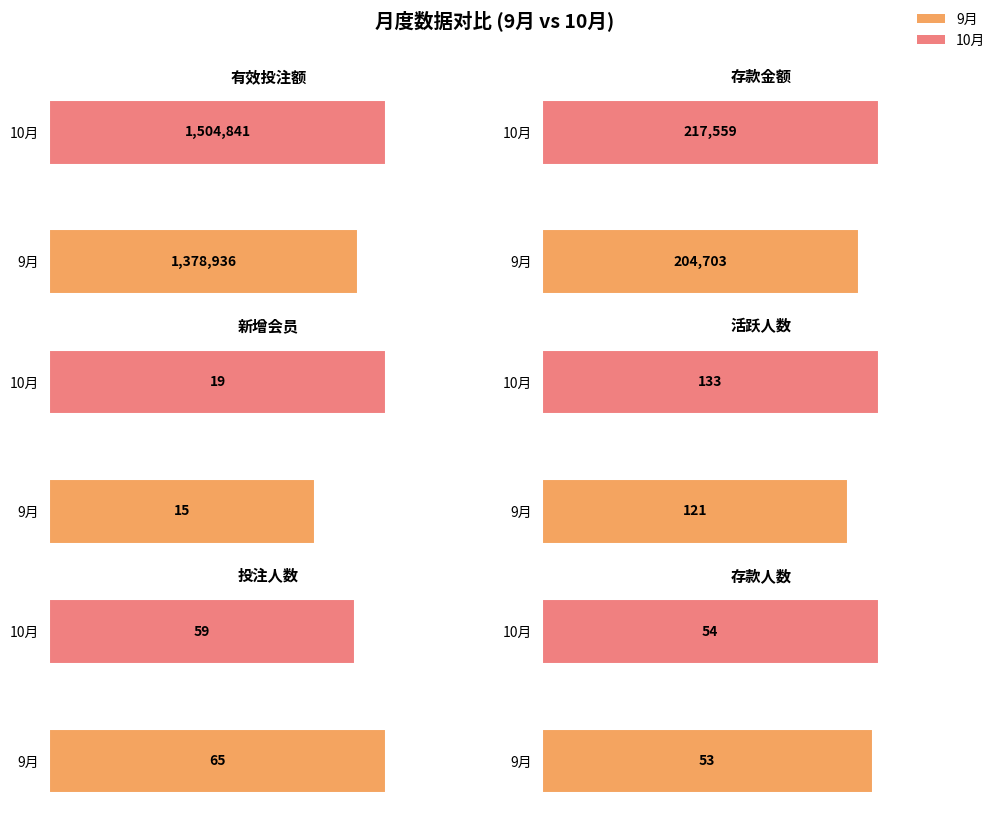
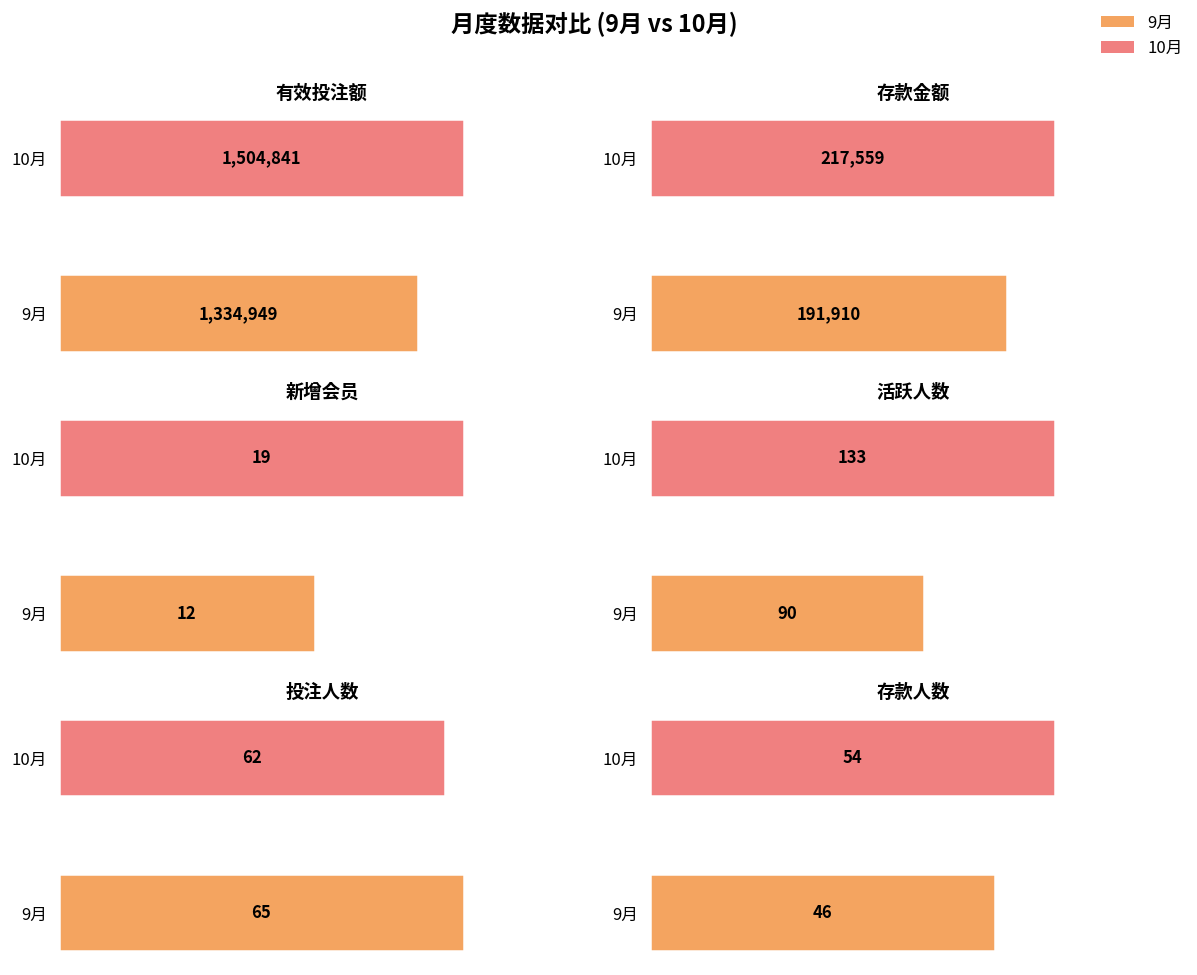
  {
    "有效投注额": {
      "10月": "1,504,841",
-     "9月": "1,378,936"
+     "9月": "1,334,949"
    },
    "存款金额": {
      "10月": "217,559",
-     "9月": "204,703"
+     "9月": "191,910"
    },
    "新增会员": {
      "10月": "19",
-     "9月": "15"
+     "9月": "12"
    },
    "活跃人数": {
      "10月": "133",
-     "9月": "121"
+     "9月": "90"
    },
    "投注人数": {
-     "10月": "59",
+     "10月": "62",
      "9月": "65"
    },
    "存款人数": {
      "10月": "54",
-     "9月": "53"
+     "9月": "46"
    }
  }
